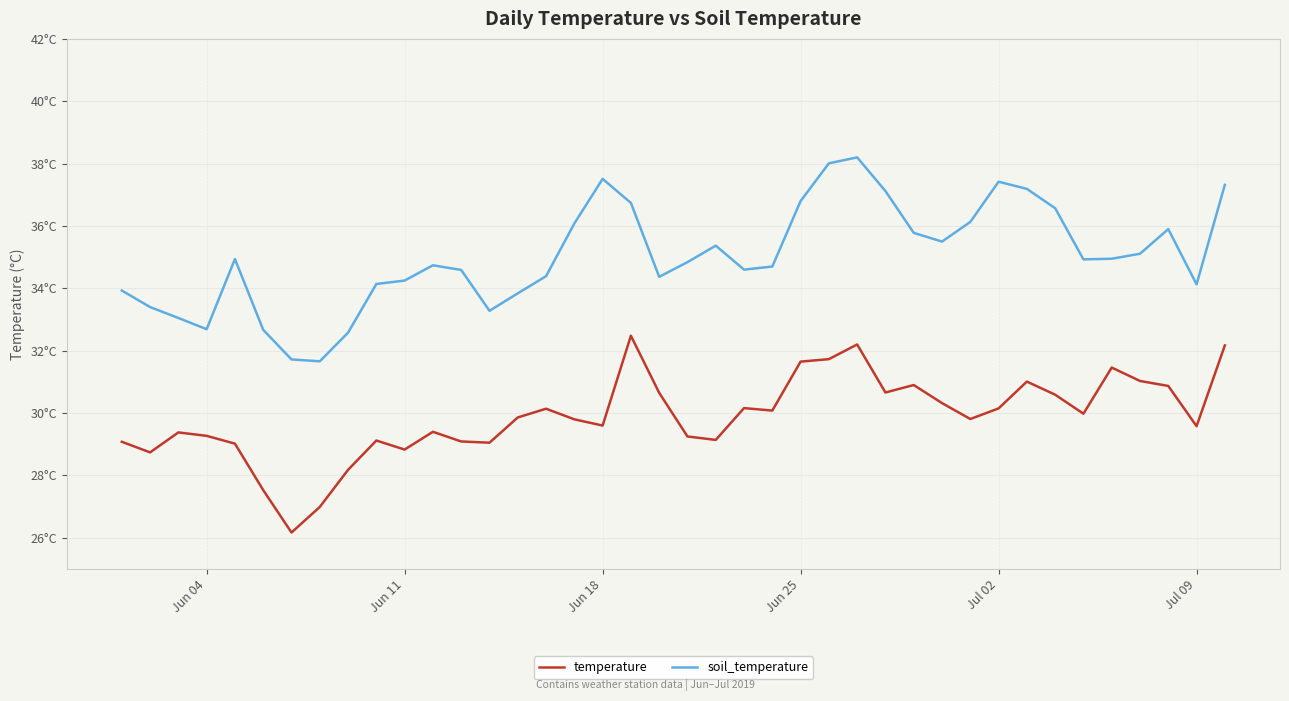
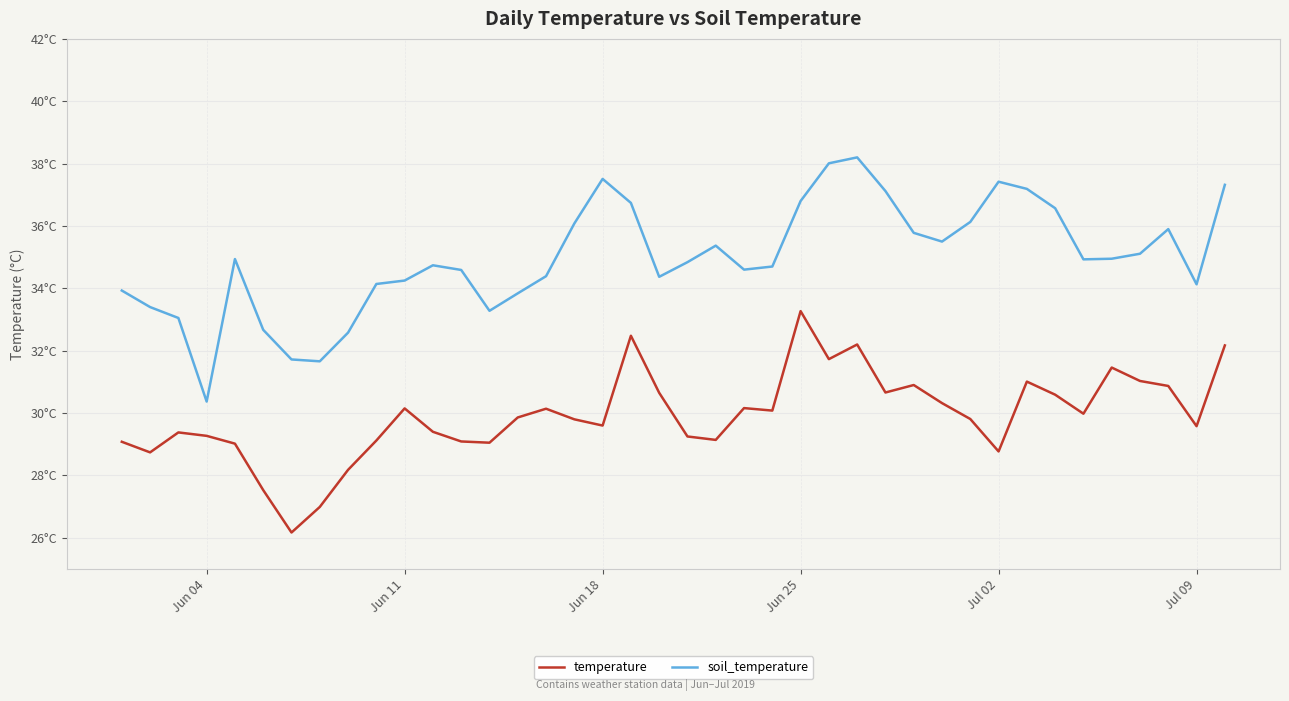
  {
    "temperature": {
      "Jun 04": "29.3°C",
-     "Jun 11": "28.8°C",
+     "Jun 11": "30.2°C",
      "Jun 18": "29.6°C",
-     "Jun 25": "31.7°C",
-     "Jul 02": "30.2°C",
+     "Jun 25": "33.3°C",
+     "Jul 02": "28.8°C",
      "Jul 09": "29.6°C"
    },
    "soil_temperature": {
-     "Jun 04": "32.7°C",
+     "Jun 04": "30.4°C",
      "Jun 11": "34.3°C",
      "Jun 18": "37.5°C",
      "Jun 25": "36.8°C",
      "Jul 02": "37.4°C",
      "Jul 09": "34.1°C"
    }
  }
